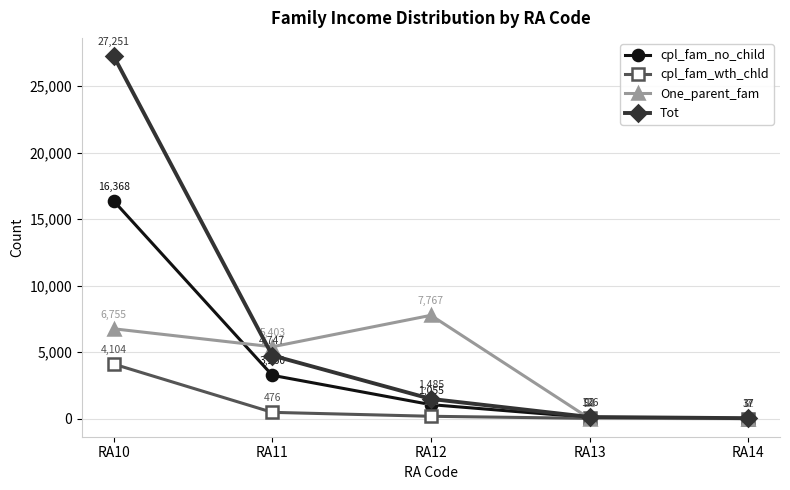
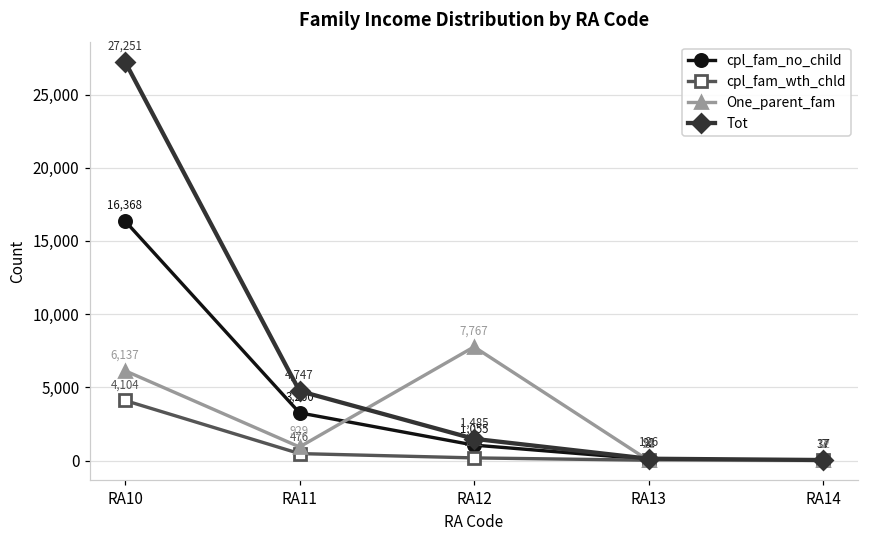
  {
    "One_parent_fam": {
-     "RA10": "6,755",
-     "RA11": "5,403",
+     "RA10": "6,137",
+     "RA11": "929",
      "RA12": "7,767"
    }
  }
